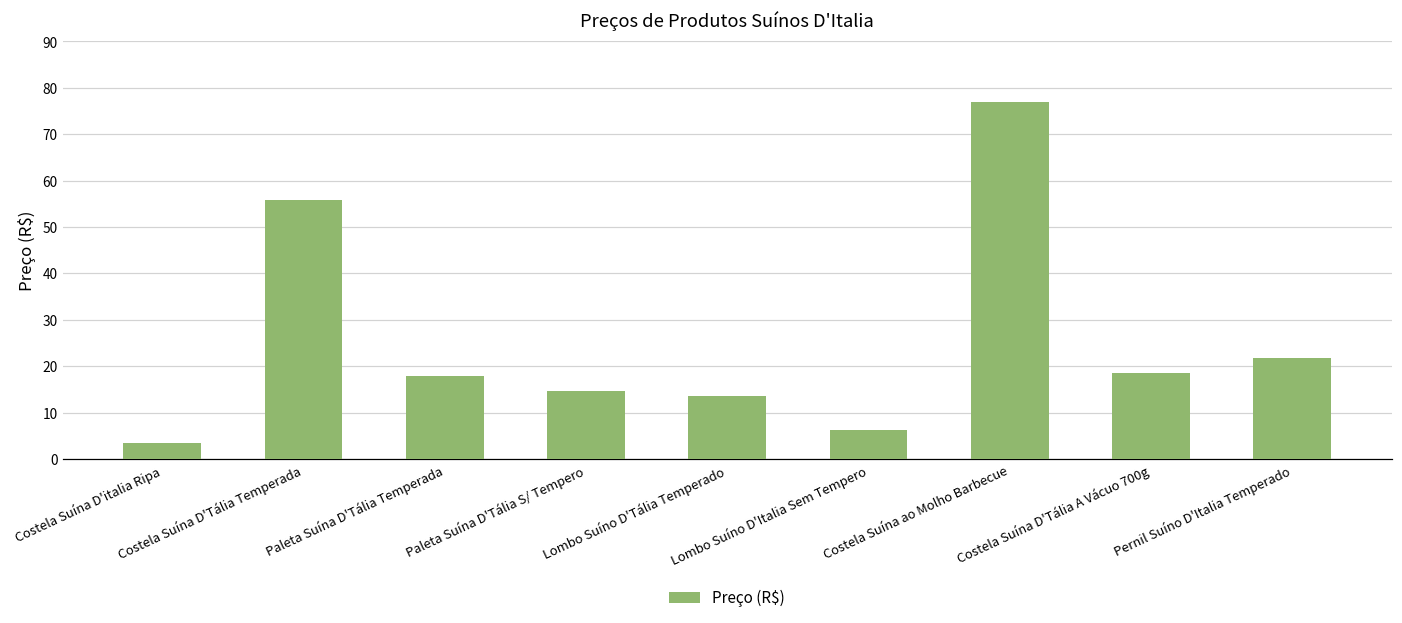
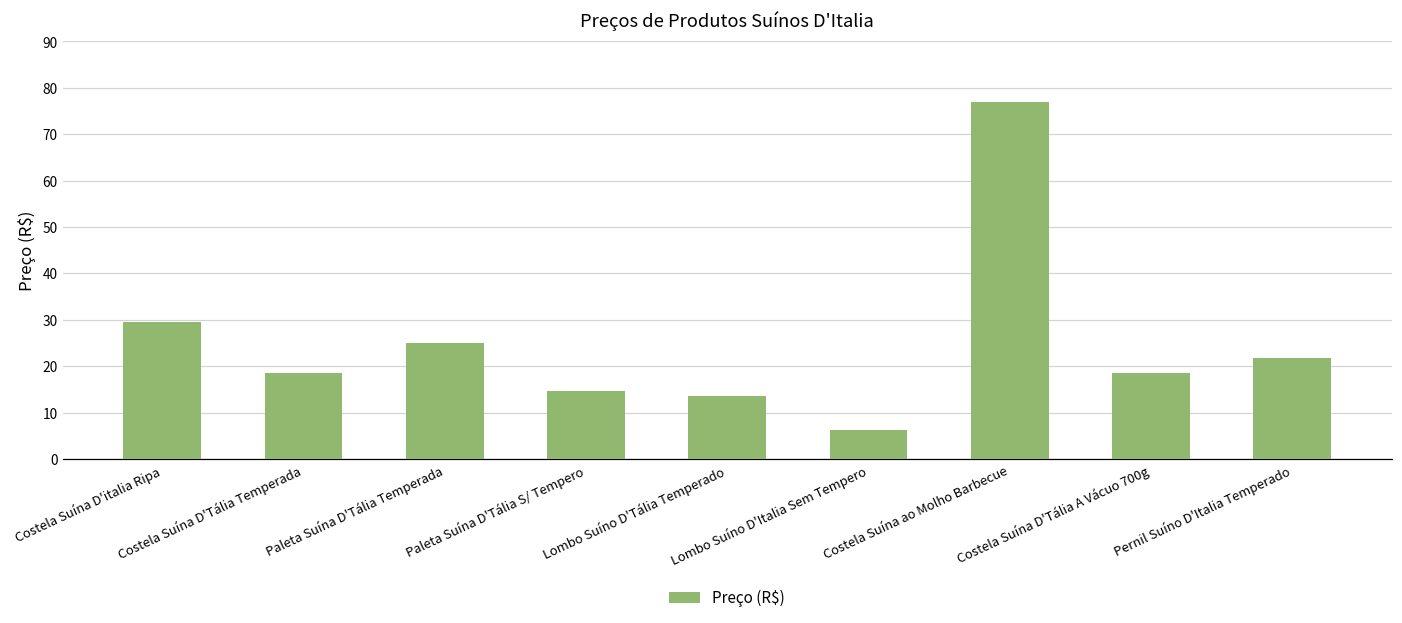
  {
-   "Costela Suína D'italia Ripa": 3,
-   "Costela Suína D'Tália Temperada": 56,
-   "Paleta Suína D'Tália Temperada": 18,
+   "Costela Suína D'italia Ripa": 29,
+   "Costela Suína D'Tália Temperada": 18,
+   "Paleta Suína D'Tália Temperada": 25,
    "Paleta Suína D'Tália S/ Tempero": 15,
    "Lombo Suíno D'Tália Temperado": 14,
    "Lombo Suíno D'Italia Sem Tempero": 6,
    "Costela Suína ao Molho Barbecue": 77,
    "Costela Suína D'Tália A Vácuo 700g": 18,
    "Pernil Suíno D'Italia Temperado": 22
  }
